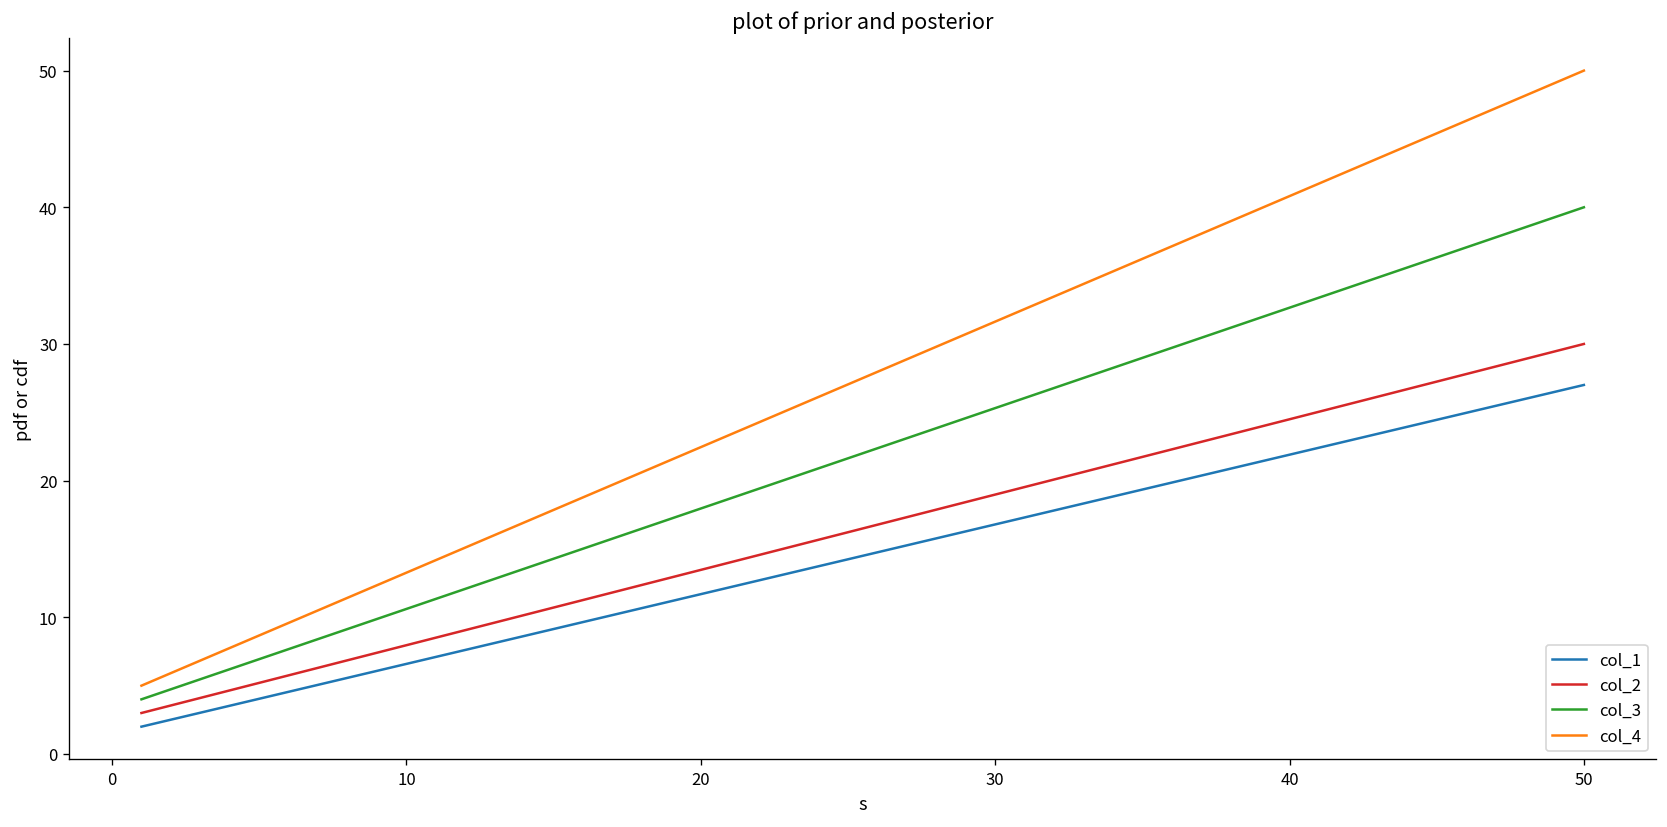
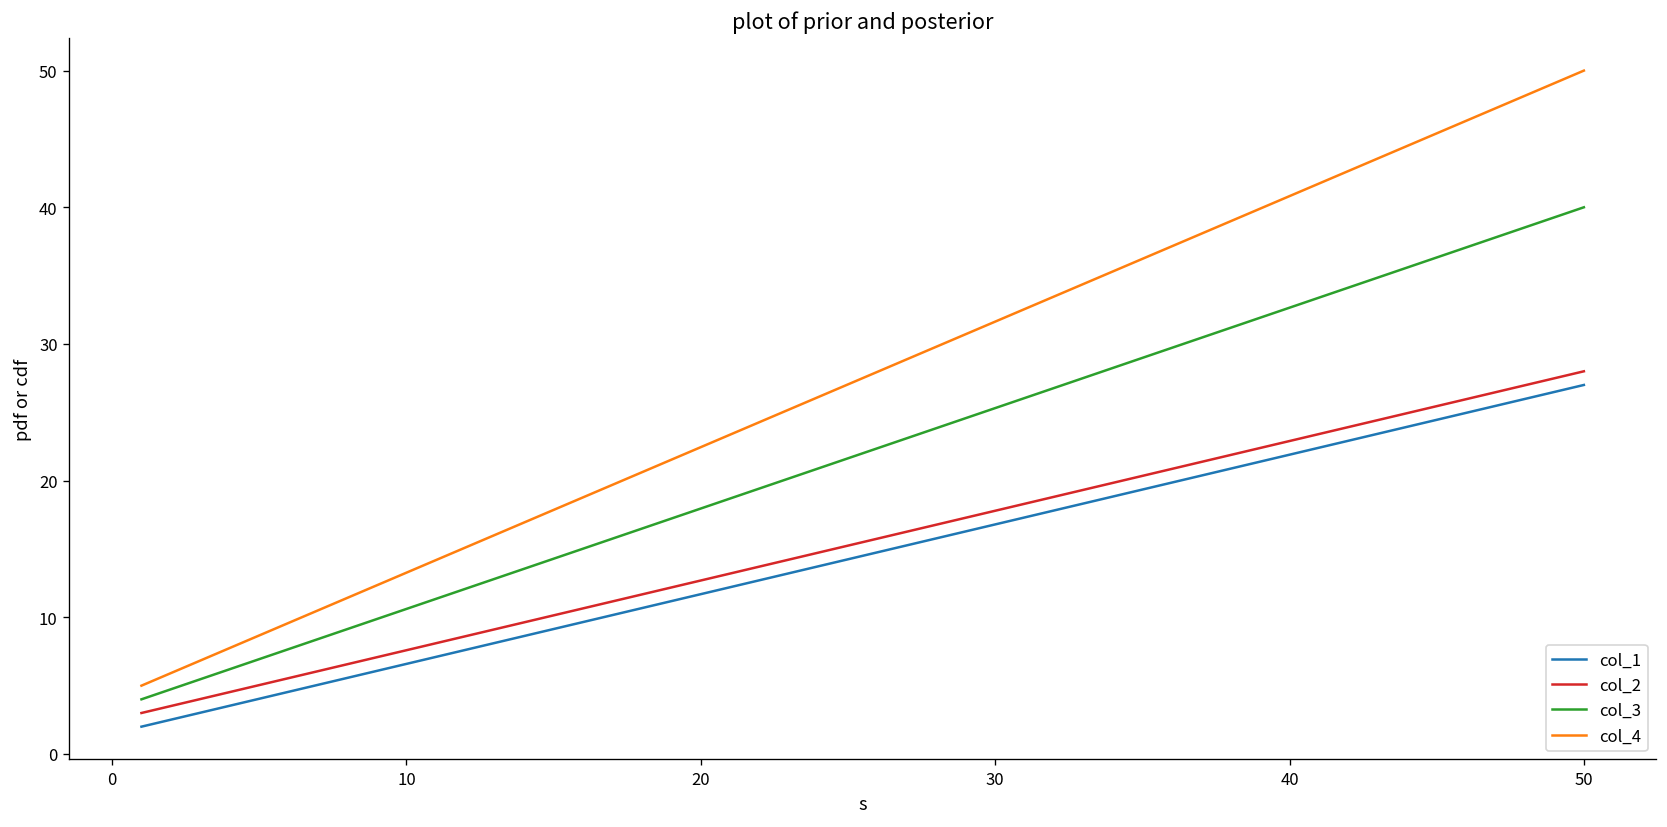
  {
    "col_1": {
      "50": 27
    },
    "col_2": {
-     "50": 30
+     "50": 28
    },
    "col_3": {
      "50": 40
    },
    "col_4": {
      "50": 50
    }
  }
